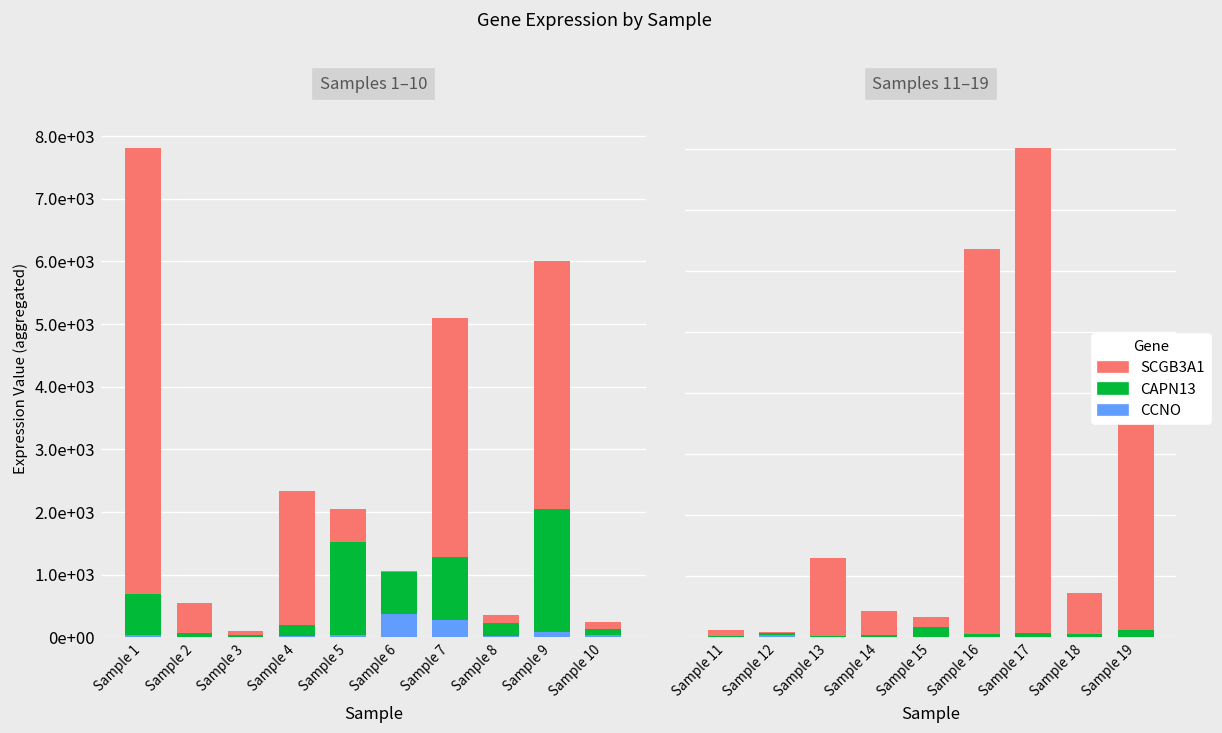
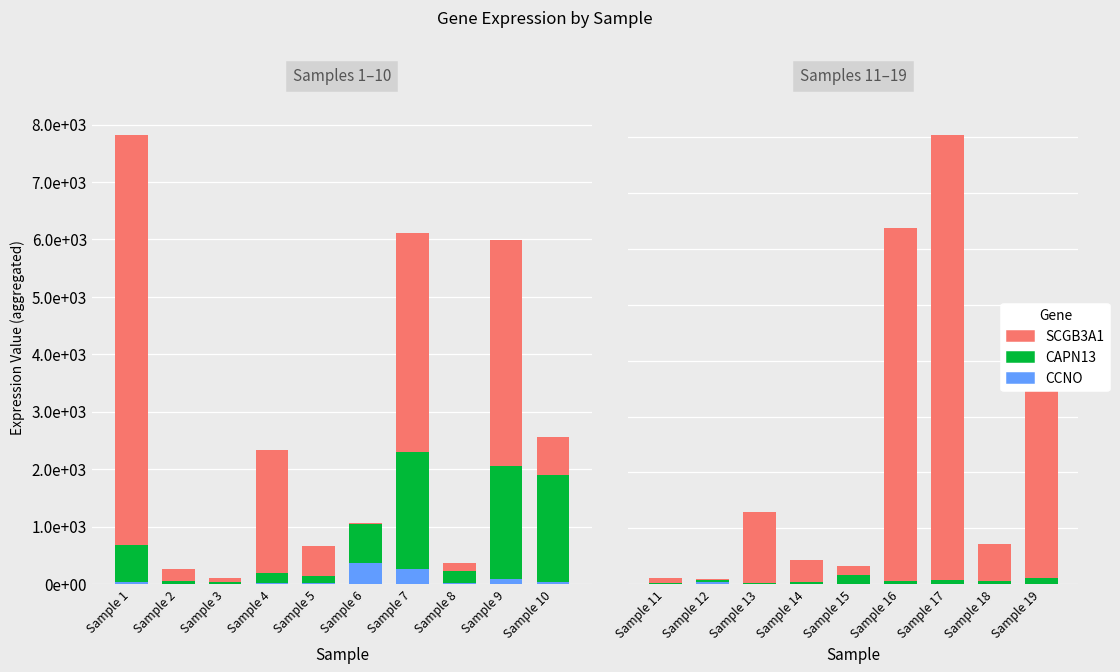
  {
    "Samples 1–10": {
      "CCNO": {
        "Sample 3": 0,
        "Sample 6": 400,
        "Sample 7": 300,
        "Sample 9": 100
      },
      "CAPN13": {
        "Sample 1": 600,
        "Sample 2": 100,
        "Sample 4": 200,
-       "Sample 5": 1500,
+       "Sample 5": 100,
        "Sample 6": 700,
-       "Sample 7": 1000,
+       "Sample 7": 2000,
        "Sample 8": 200,
        "Sample 9": 2000,
-       "Sample 10": 100
+       "Sample 10": 1900
      },
      "SCGB3A1": {
        "Sample 1": 7100,
-       "Sample 2": 500,
+       "Sample 2": 200,
        "Sample 3": 100,
        "Sample 4": 2100,
        "Sample 5": 500,
        "Sample 7": 3800,
        "Sample 8": 100,
        "Sample 9": 3900,
-       "Sample 10": 100
+       "Sample 10": 700
      }
    }
  }
